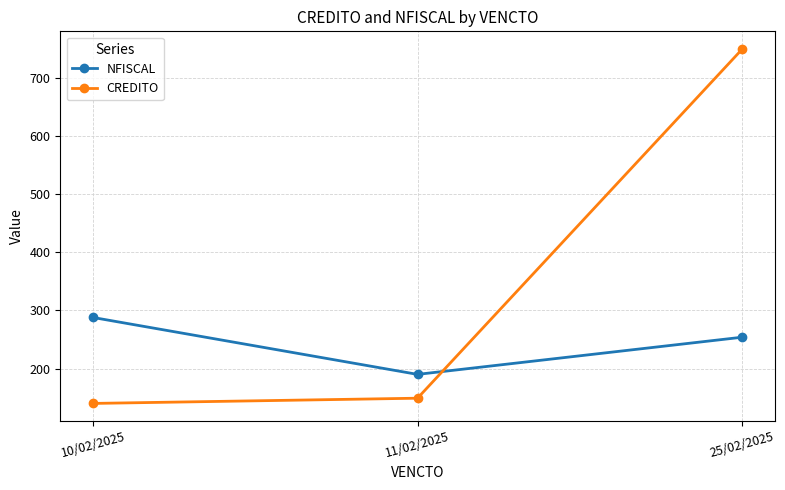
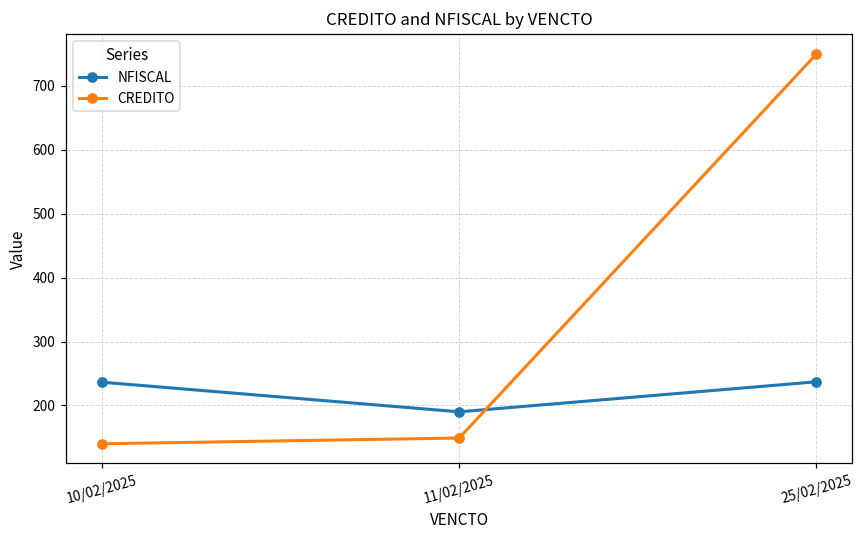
  {
    "NFISCAL": {
-     "10/02/2025": 290,
+     "10/02/2025": 240,
      "11/02/2025": 190,
-     "25/02/2025": 250
+     "25/02/2025": 240
    },
    "CREDITO": {
      "10/02/2025": 140,
      "11/02/2025": 150,
      "25/02/2025": 750
    }
  }
